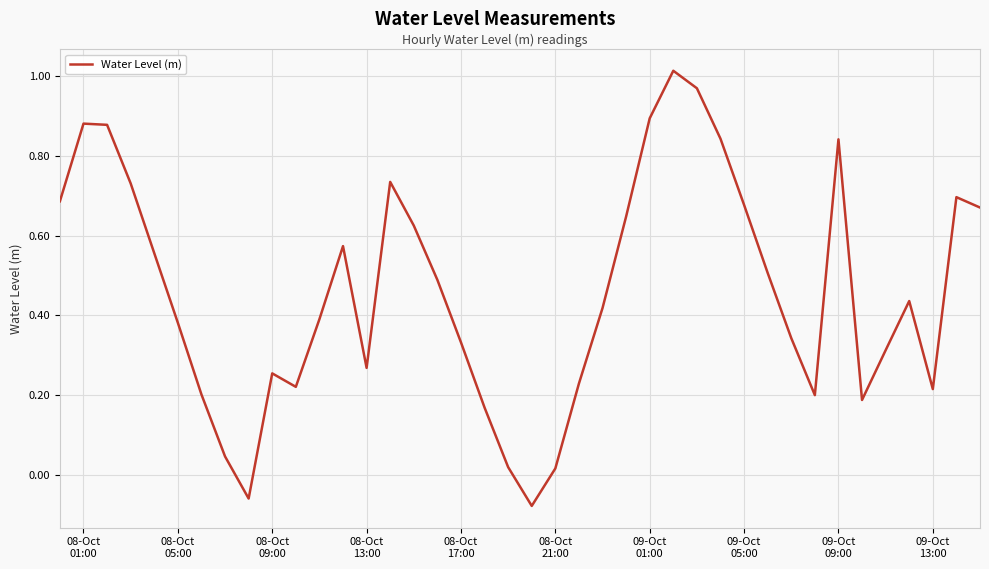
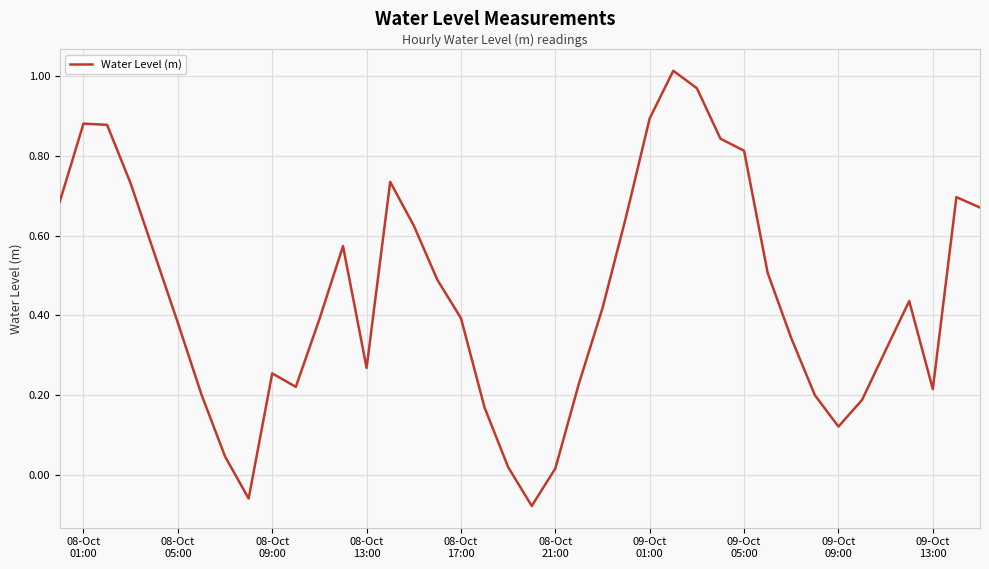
  {
    "08-Oct 01:00": 0.88,
    "08-Oct 05:00": 0.38,
    "08-Oct 09:00": 0.25,
    "08-Oct 13:00": 0.27,
-   "08-Oct 17:00": 0.33,
+   "08-Oct 17:00": 0.39,
    "08-Oct 21:00": 0.02,
    "09-Oct 01:00": 0.89,
-   "09-Oct 05:00": 0.68,
-   "09-Oct 09:00": 0.84,
+   "09-Oct 05:00": 0.81,
+   "09-Oct 09:00": 0.12,
    "09-Oct 13:00": 0.21
  }
